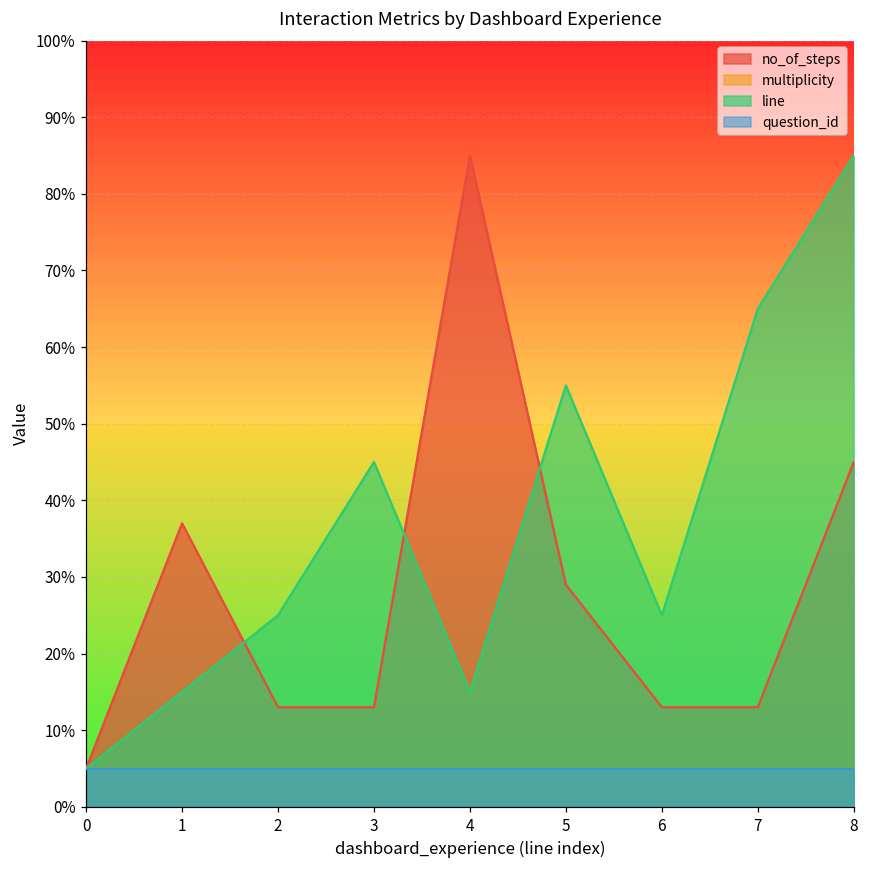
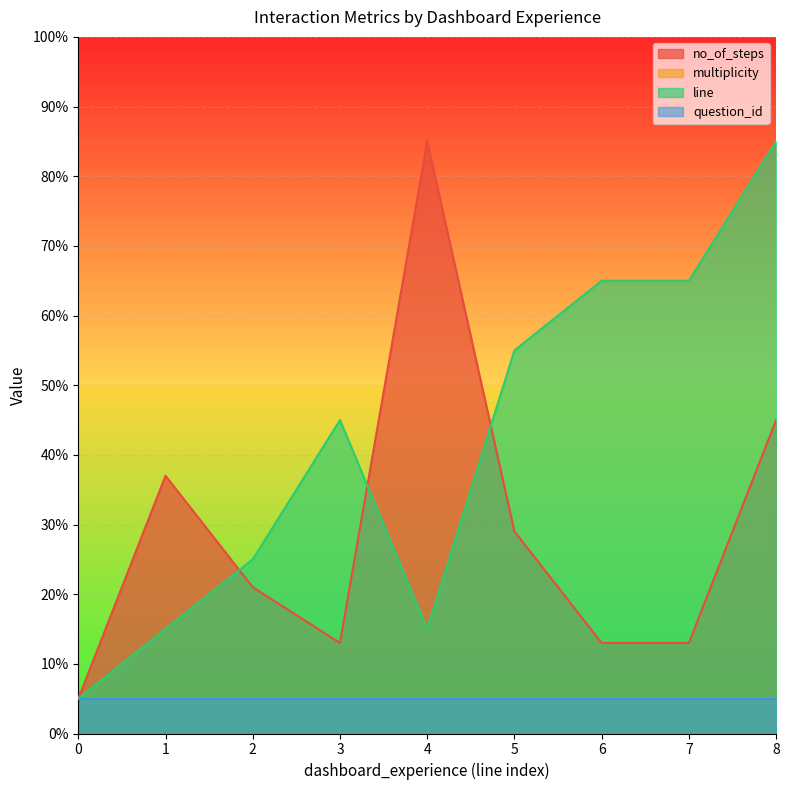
  {
    "no_of_steps": {
      "1": "37%",
-     "2": "13%",
+     "2": "21%",
      "3": "13%",
      "4": "85%",
      "5": "29%",
      "6": "13%",
      "7": "13%",
      "8": "45%"
    },
    "question_id": {
      "1": "5%",
      "2": "5%",
      "3": "5%",
      "4": "5%",
      "5": "5%",
      "6": "5%",
      "7": "5%",
      "8": "5%"
    },
    "line": {
      "1": "15%",
      "2": "25%",
      "3": "45%",
      "4": "15%",
      "5": "55%",
-     "6": "25%",
+     "6": "65%",
      "7": "65%",
      "8": "85%"
    }
  }
